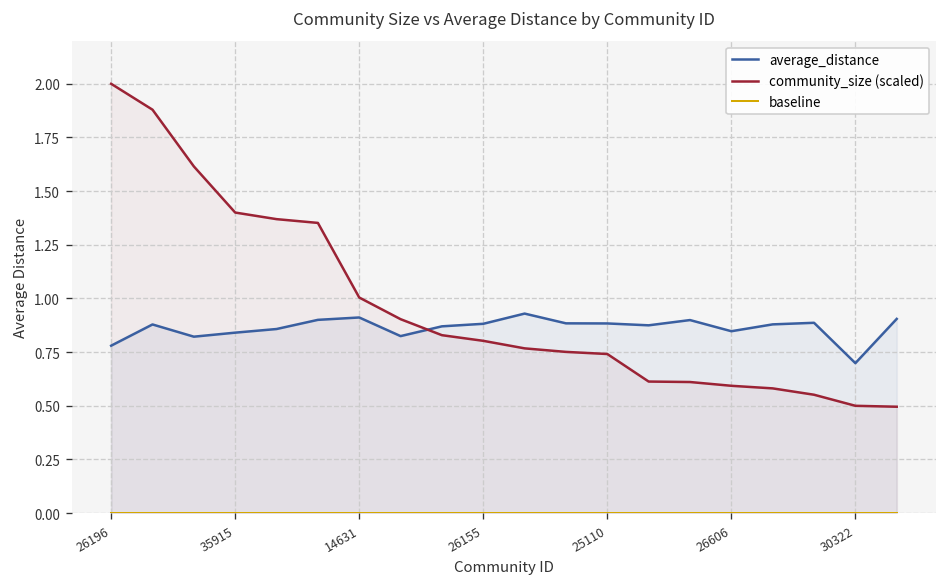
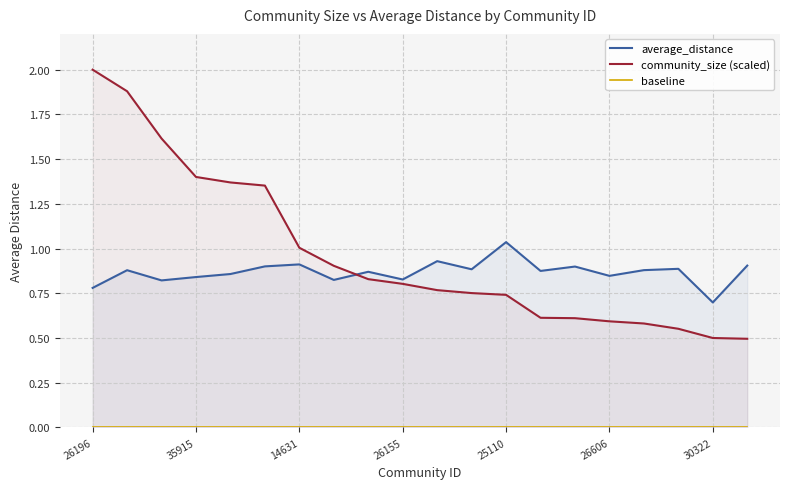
  {
    "average_distance": {
      "26196": 0.78,
      "35915": 0.84,
      "14631": 0.91,
-     "26155": 0.88,
-     "25110": 0.88,
+     "26155": 0.83,
+     "25110": 1.04,
      "26606": 0.85,
      "30322": 0.70
    },
    "community_size (scaled)": {
      "26196": 2.00,
      "35915": 1.40,
      "14631": 1.00,
      "26155": 0.80,
      "25110": 0.74,
      "26606": 0.59,
      "30322": 0.50
    },
    "baseline": {
      "26196": 0.00,
      "35915": 0.00,
      "14631": 0.00,
      "26155": 0.00,
      "25110": 0.00,
      "26606": 0.00,
      "30322": 0.00
    }
  }
